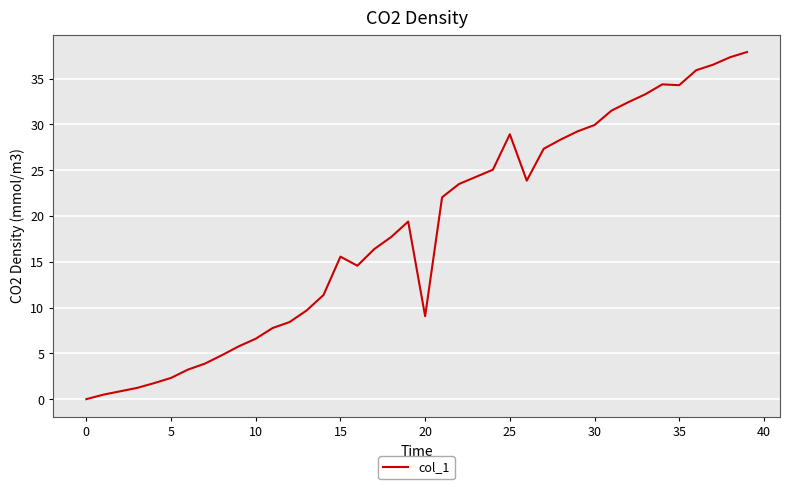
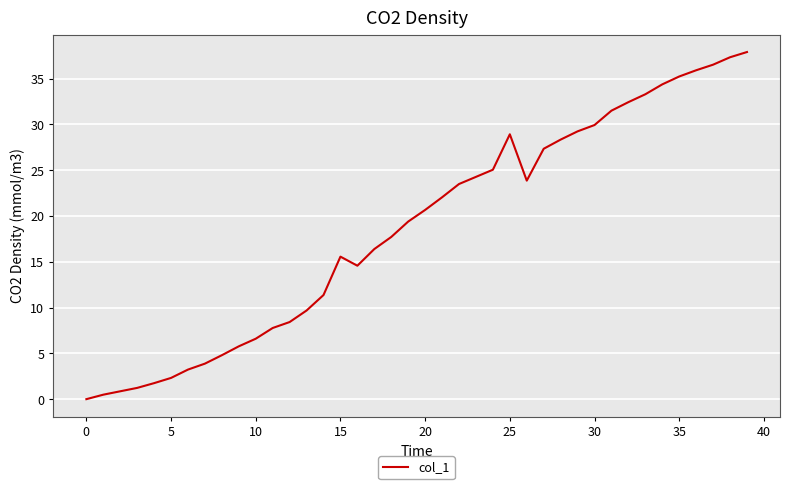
  {
    "0": 0,
    "5": 2,
    "10": 7,
    "15": 16,
-   "20": 9,
+   "20": 21,
    "25": 29,
    "30": 30,
-   "35": 34
+   "35": 35
  }
